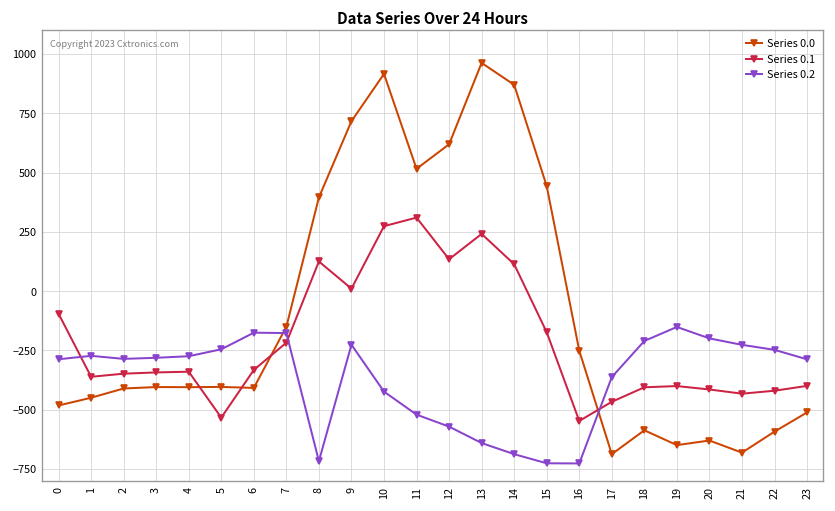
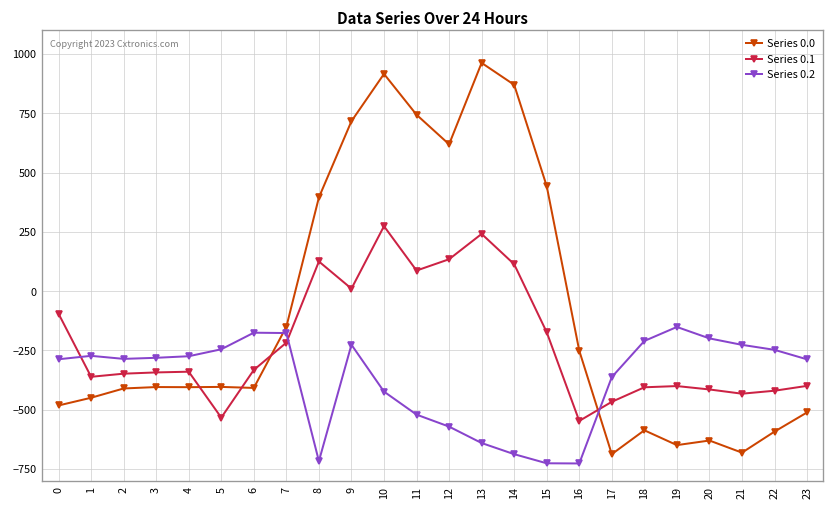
  {
    "Series 0.0": {
      "0": -480,
      "1": -450,
      "2": -410,
      "3": -400,
      "4": -400,
      "5": -400,
      "6": -410,
      "7": -150,
      "8": 400,
      "9": 720,
      "10": 920,
-     "11": 520,
+     "11": 740,
      "12": 620,
      "13": 960,
      "14": 870,
      "15": 440,
      "16": -250,
      "17": -690,
      "18": -590,
      "19": -650,
      "20": -630,
      "21": -680,
      "22": -590,
      "23": -510
    },
    "Series 0.1": {
      "0": -100,
      "1": -360,
      "2": -350,
      "3": -340,
      "4": -340,
      "5": -530,
      "6": -330,
      "7": -220,
      "8": 130,
      "9": 10,
      "10": 270,
-     "11": 310,
+     "11": 90,
      "12": 130,
      "13": 240,
      "14": 110,
      "15": -170,
      "16": -550,
      "17": -470,
      "18": -410,
      "19": -400,
      "20": -410,
      "21": -430,
      "22": -420,
      "23": -400
    },
    "Series 0.2": {
      "0": -290,
      "1": -270,
      "2": -290,
      "3": -280,
      "4": -270,
      "5": -250,
      "6": -180,
      "7": -180,
      "8": -720,
      "9": -230,
      "10": -420,
      "11": -520,
      "12": -570,
      "13": -640,
      "14": -690,
      "15": -730,
      "16": -730,
      "17": -360,
      "18": -210,
      "19": -150,
      "20": -200,
      "21": -230,
      "22": -250,
      "23": -290
    }
  }
